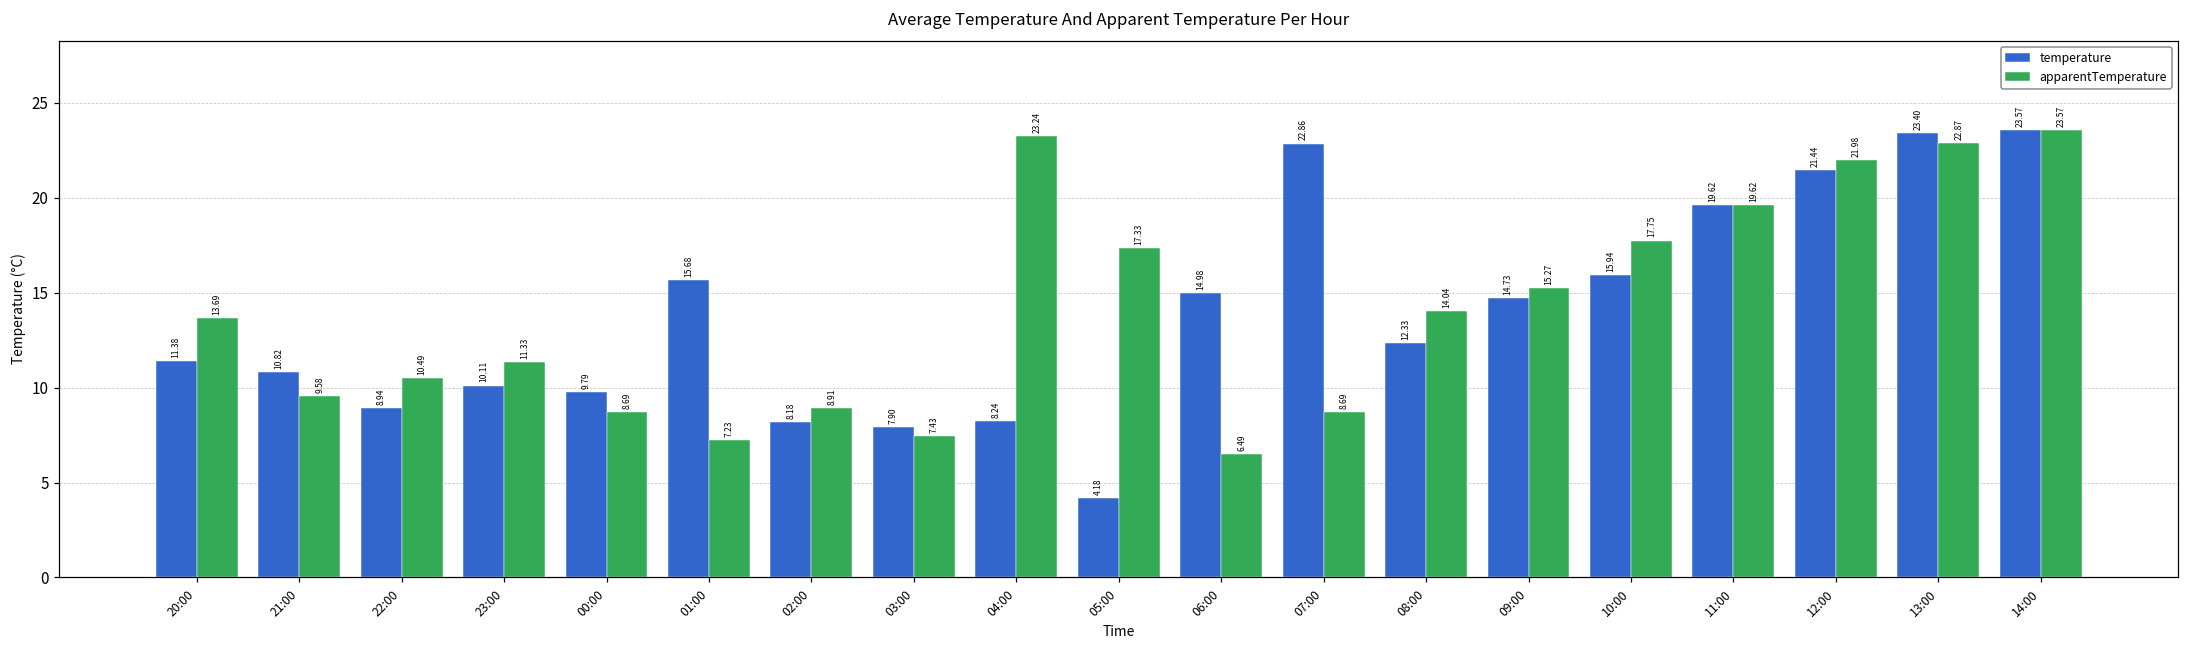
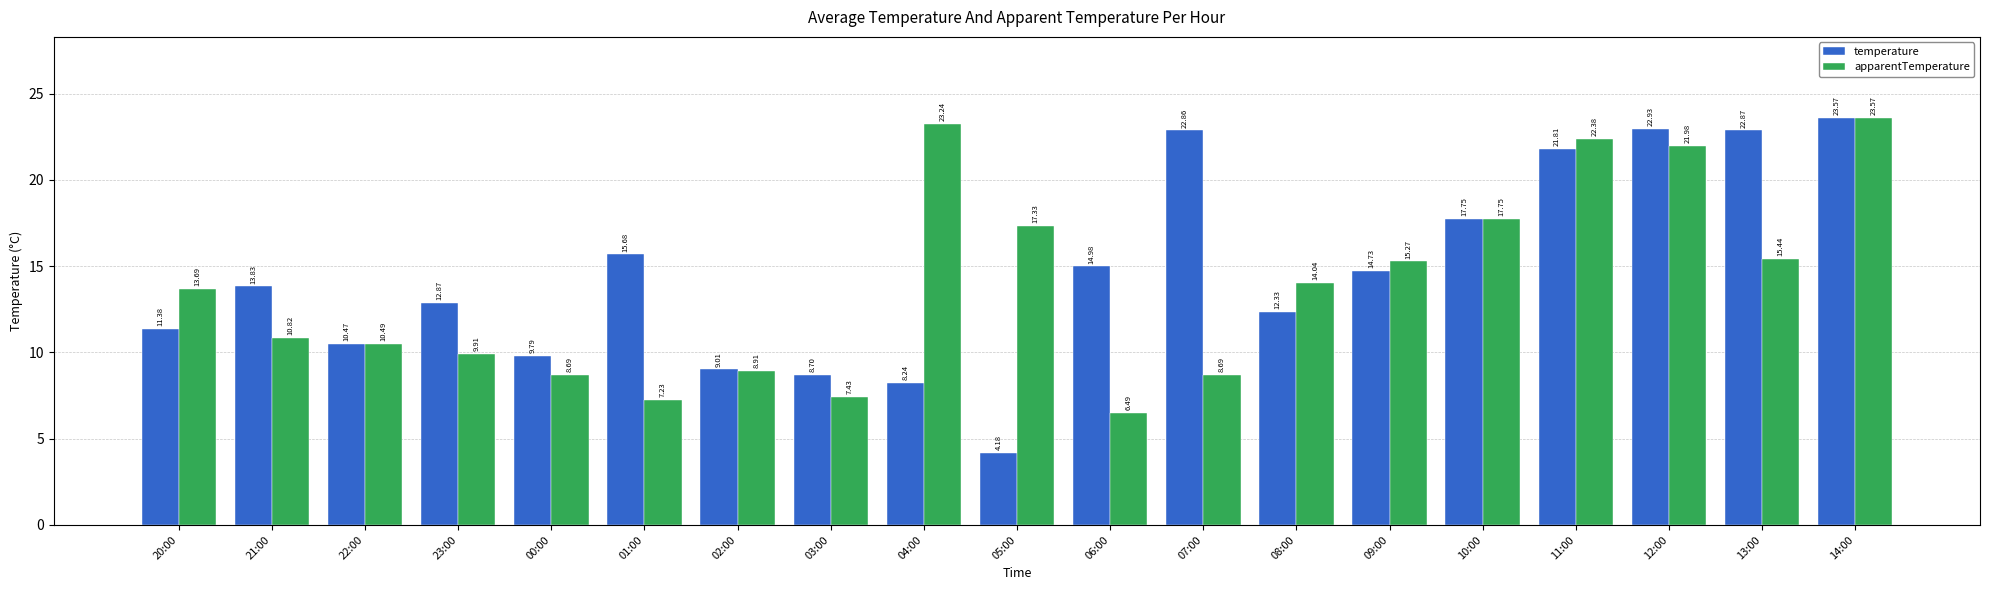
  {
    "temperature": {
      "20:00": 11.38,
-     "21:00": 10.82,
-     "22:00": 8.94,
-     "23:00": 10.11,
+     "21:00": 13.83,
+     "22:00": 10.47,
+     "23:00": 12.87,
      "00:00": 9.79,
      "01:00": 15.68,
-     "02:00": 8.18,
-     "03:00": 7.90,
+     "02:00": 9.01,
+     "03:00": 8.70,
      "04:00": 8.24,
      "05:00": 4.18,
      "06:00": 14.98,
      "07:00": 22.86,
      "08:00": 12.33,
      "09:00": 14.73,
-     "10:00": 15.94,
-     "11:00": 19.62,
-     "12:00": 21.44,
-     "13:00": 23.40,
+     "10:00": 17.75,
+     "11:00": 21.81,
+     "12:00": 22.93,
+     "13:00": 22.87,
      "14:00": 23.57
    },
    "apparentTemperature": {
      "20:00": 13.69,
-     "21:00": 9.58,
+     "21:00": 10.82,
      "22:00": 10.49,
-     "23:00": 11.33,
+     "23:00": 9.91,
      "00:00": 8.69,
      "01:00": 7.23,
      "02:00": 8.91,
      "03:00": 7.43,
      "04:00": 23.24,
      "05:00": 17.33,
      "06:00": 6.49,
      "07:00": 8.69,
      "08:00": 14.04,
      "09:00": 15.27,
      "10:00": 17.75,
-     "11:00": 19.62,
+     "11:00": 22.38,
      "12:00": 21.98,
-     "13:00": 22.87,
+     "13:00": 15.44,
      "14:00": 23.57
    }
  }
